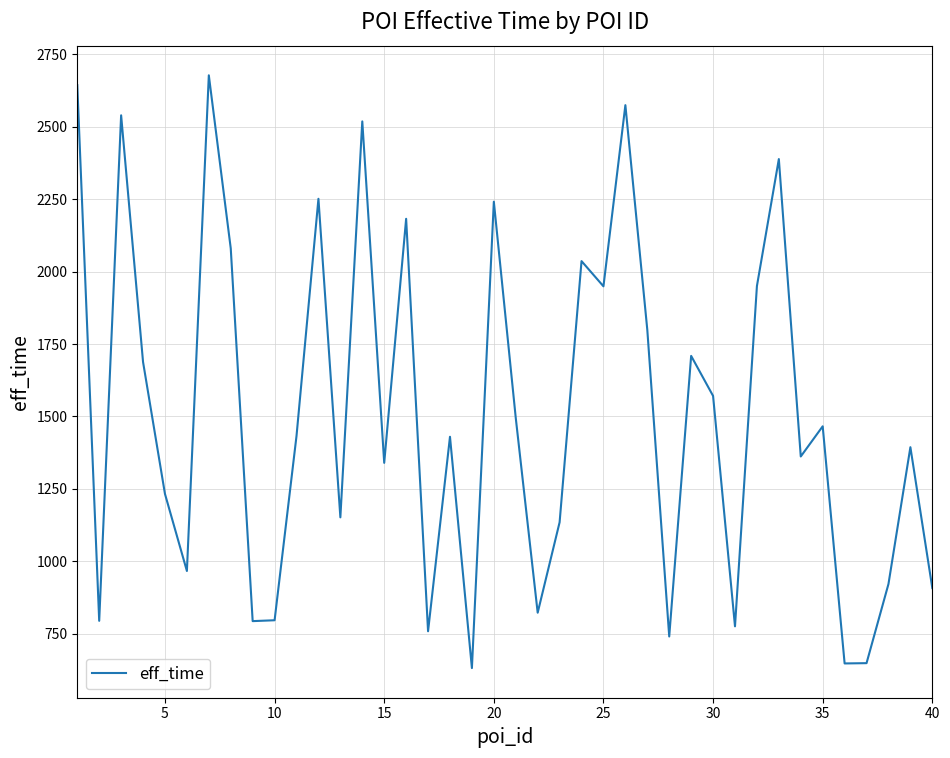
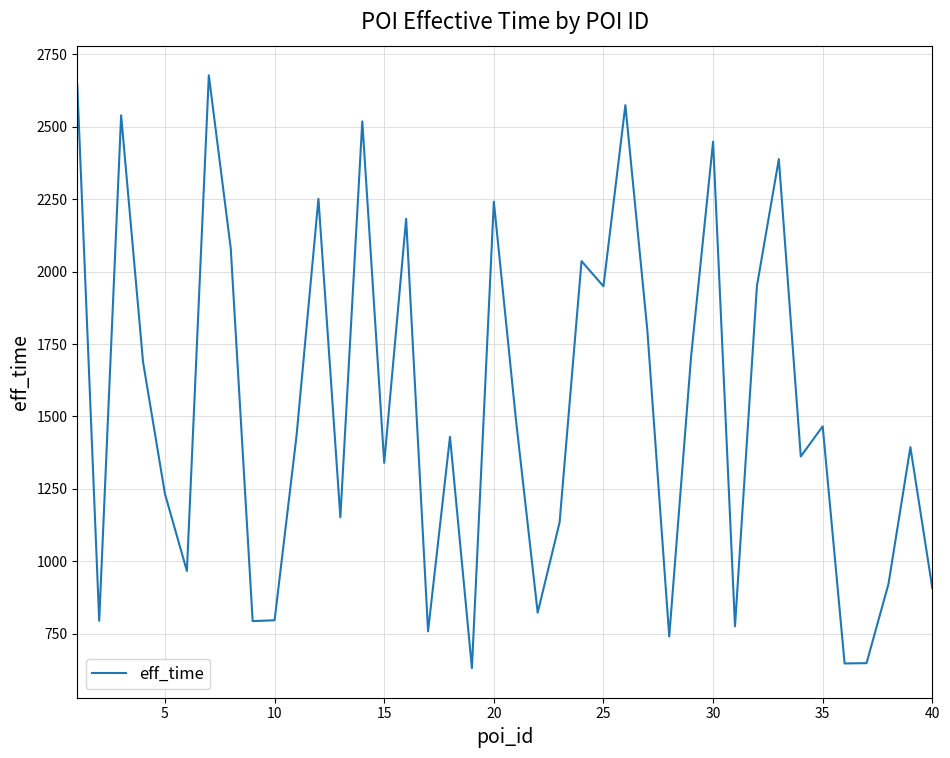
  {
    "5": 1230,
    "10": 800,
    "15": 1340,
    "20": 2240,
    "25": 1950,
-   "30": 1570,
+   "30": 2450,
    "35": 1470,
    "40": 910
  }
